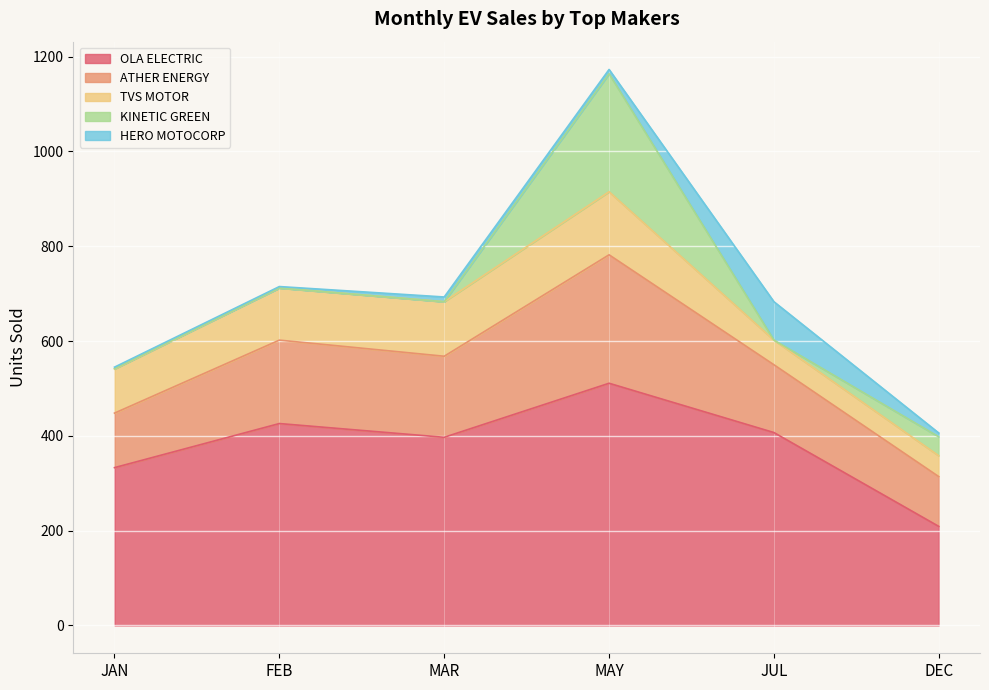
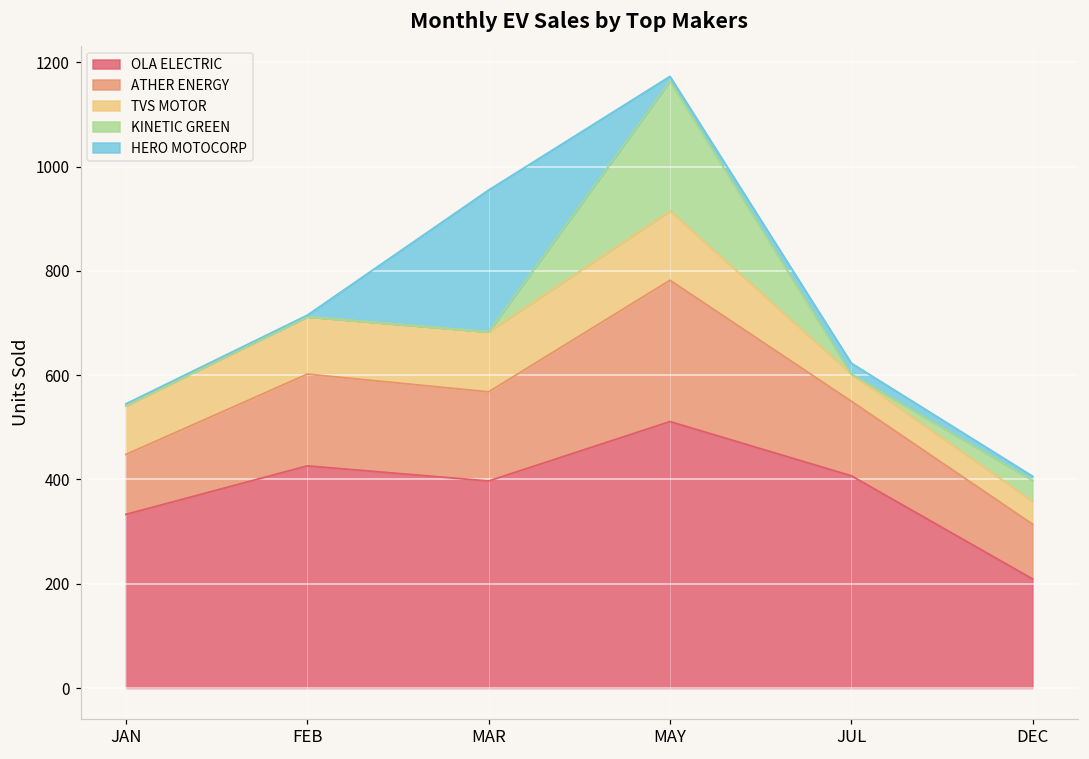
  {
    "KINETIC GREEN": {
      "MAY": 250,
      "DEC": 40
    },
    "HERO MOTOCORP": {
-     "MAR": 10,
+     "MAR": 270,
      "MAY": 10,
-     "JUL": 80,
+     "JUL": 20,
      "DEC": 10
    }
  }
